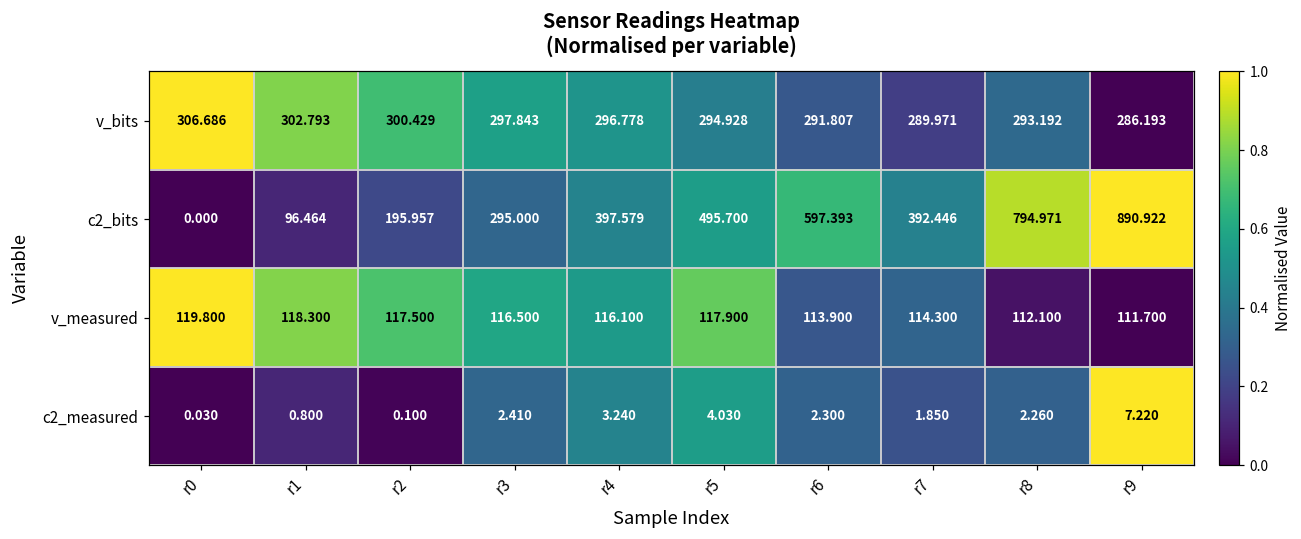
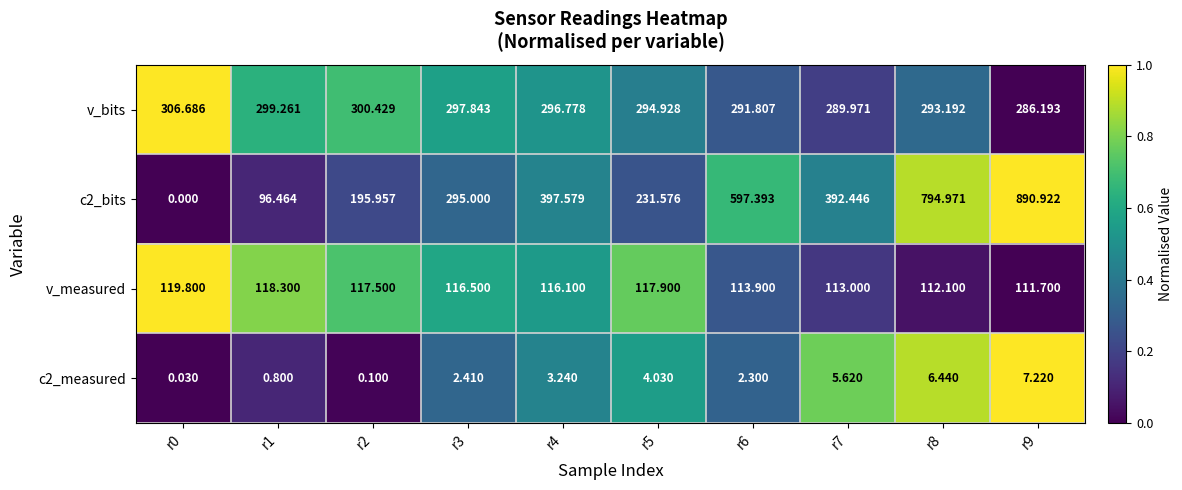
  {
    "v_bits": {
      "r0": 306.686,
-     "r1": 302.793,
+     "r1": 299.261,
      "r2": 300.429,
      "r3": 297.843,
      "r4": 296.778,
      "r5": 294.928,
      "r6": 291.807,
      "r7": 289.971,
      "r8": 293.192,
      "r9": 286.193
    },
    "c2_bits": {
      "r0": 0.000,
      "r1": 96.464,
      "r2": 195.957,
      "r3": 295.000,
      "r4": 397.579,
-     "r5": 495.700,
+     "r5": 231.576,
      "r6": 597.393,
      "r7": 392.446,
      "r8": 794.971,
      "r9": 890.922
    },
    "v_measured": {
      "r0": 119.800,
      "r1": 118.300,
      "r2": 117.500,
      "r3": 116.500,
      "r4": 116.100,
      "r5": 117.900,
      "r6": 113.900,
-     "r7": 114.300,
+     "r7": 113.000,
      "r8": 112.100,
      "r9": 111.700
    },
    "c2_measured": {
      "r0": 0.030,
      "r1": 0.800,
      "r2": 0.100,
      "r3": 2.410,
      "r4": 3.240,
      "r5": 4.030,
      "r6": 2.300,
-     "r7": 1.850,
-     "r8": 2.260,
+     "r7": 5.620,
+     "r8": 6.440,
      "r9": 7.220
    }
  }
